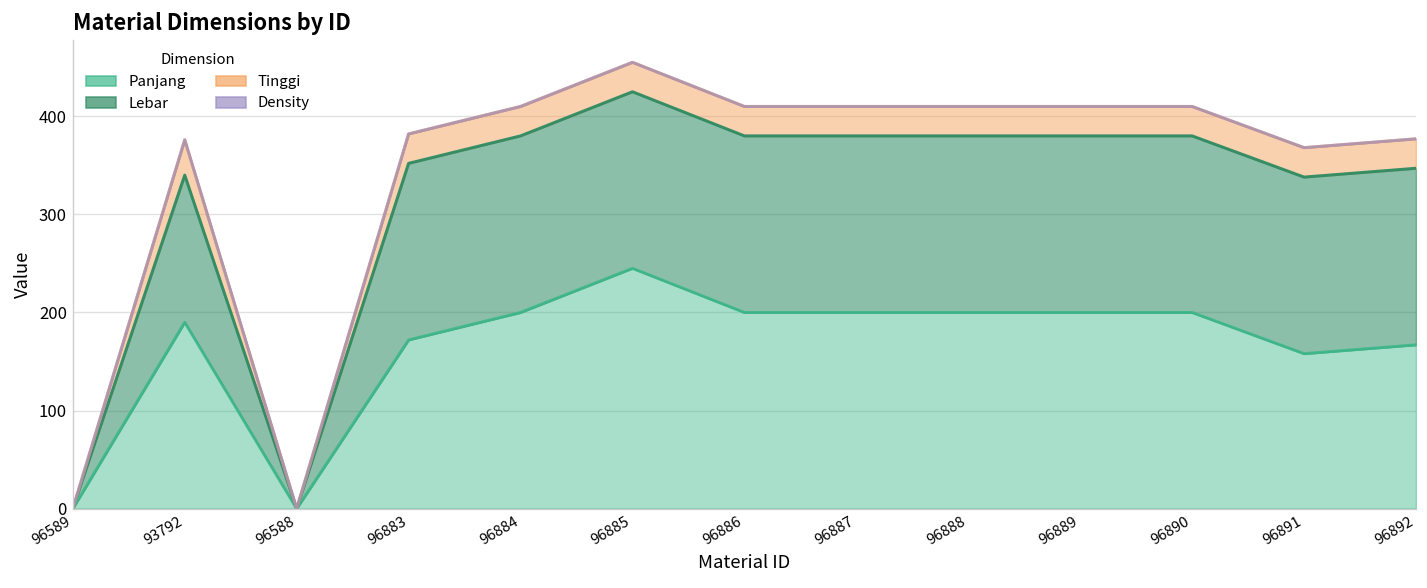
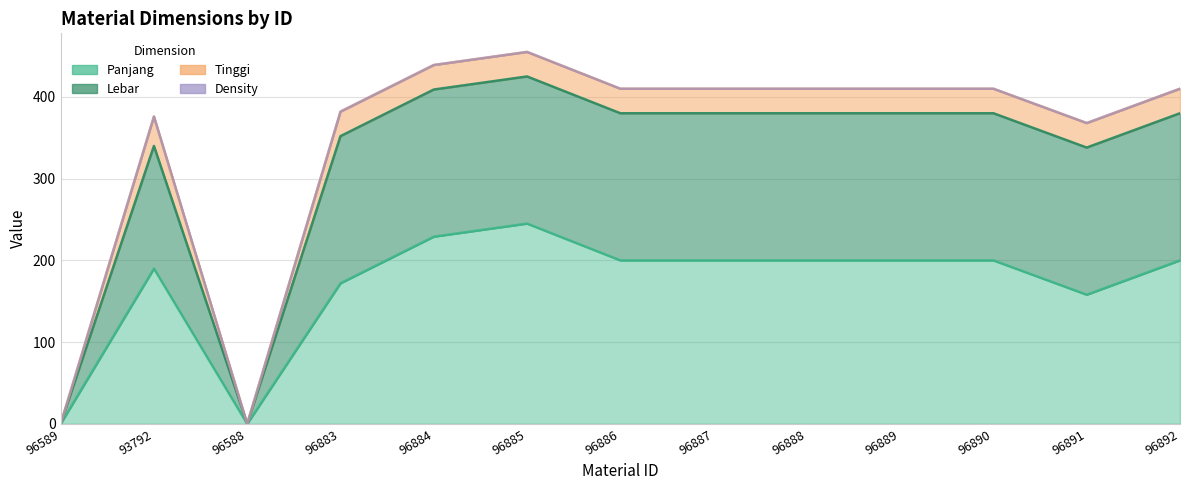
  {
    "Panjang": {
      "93792": 190,
      "96883": 170,
-     "96884": 200,
+     "96884": 230,
      "96885": 250,
      "96886": 200,
      "96887": 200,
      "96888": 200,
      "96889": 200,
      "96890": 200,
      "96891": 160,
-     "96892": 170
+     "96892": 200
    },
    "Lebar": {
      "93792": 150,
      "96883": 180,
      "96884": 180,
      "96885": 180,
      "96886": 180,
      "96887": 180,
      "96888": 180,
      "96889": 180,
      "96890": 180,
      "96891": 180,
      "96892": 180
    }
  }
